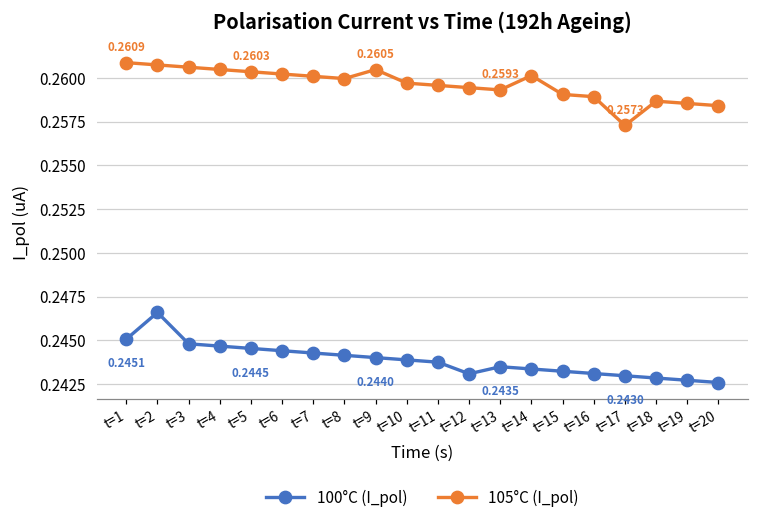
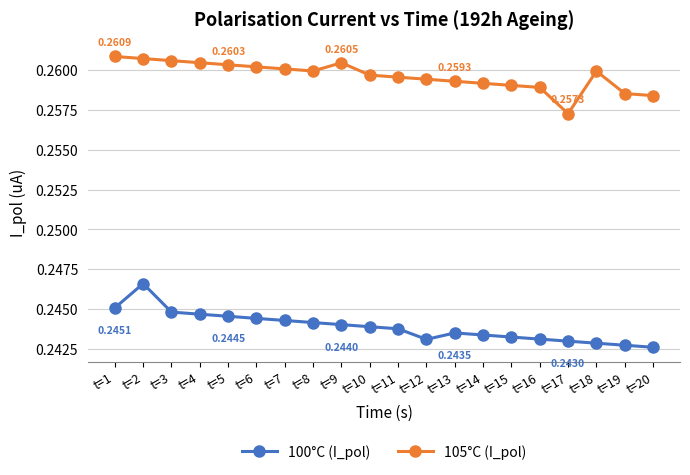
  {
    "100°C (I_pol)": {
      "t=1": 0.2451,
      "t=5": 0.2445,
      "t=9": 0.2440,
      "t=13": 0.2435,
      "t=17": 0.2430
    },
    "105°C (I_pol)": {
      "t=2": 0.2607,
      "t=3": 0.2606,
      "t=4": 0.2605,
      "t=6": 0.2602,
      "t=7": 0.2601,
      "t=8": 0.2600,
      "t=10": 0.2597,
      "t=11": 0.2596,
      "t=12": 0.2594,
-     "t=14": 0.2601,
+     "t=14": 0.2592,
      "t=15": 0.2591,
      "t=16": 0.2589,
-     "t=18": 0.2587,
+     "t=18": 0.2600,
      "t=19": 0.2585,
      "t=20": 0.2584
    }
  }
